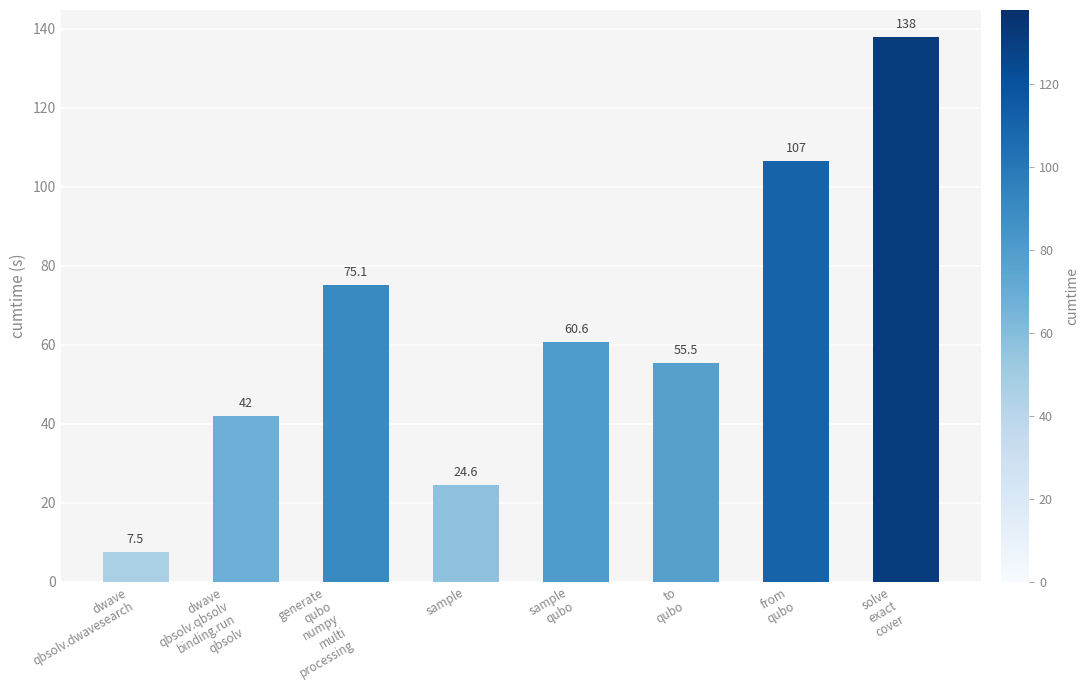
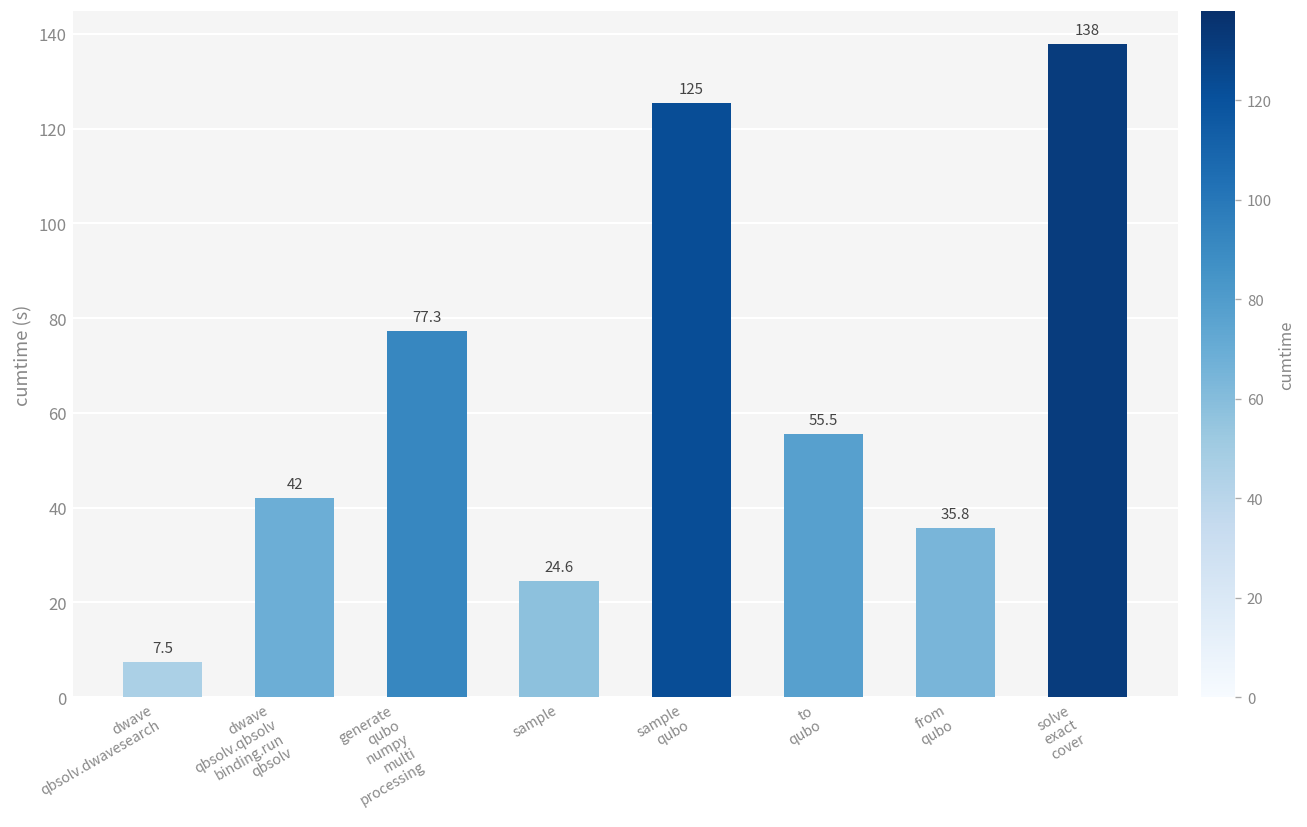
  {
    "dwave qbsolv.dwavesearch": 7.5,
    "dwave qbsolv.qbsolv binding.run qbsolv": 42,
-   "generate qubo numpy multi processing": 75.1,
+   "generate qubo numpy multi processing": 77.3,
    "sample": 24.6,
-   "sample qubo": 60.6,
+   "sample qubo": 125,
    "to qubo": 55.5,
-   "from qubo": 107,
+   "from qubo": 35.8,
    "solve exact cover": 138
  }
